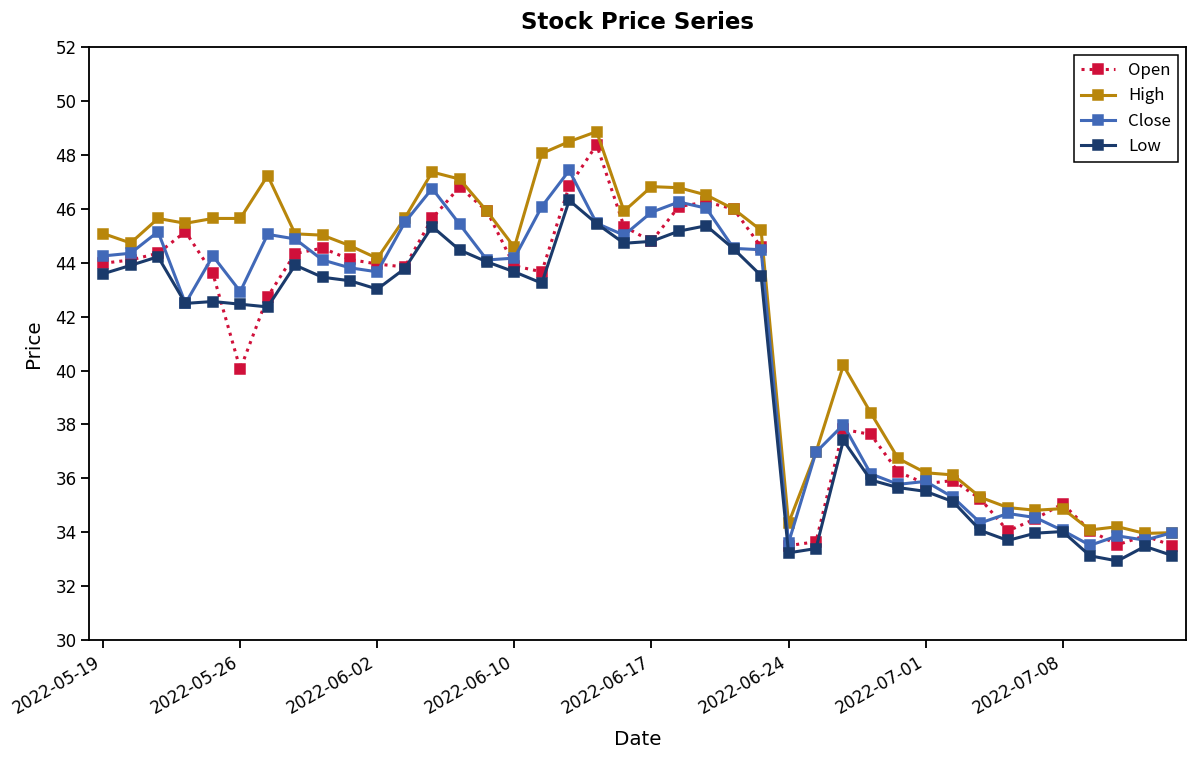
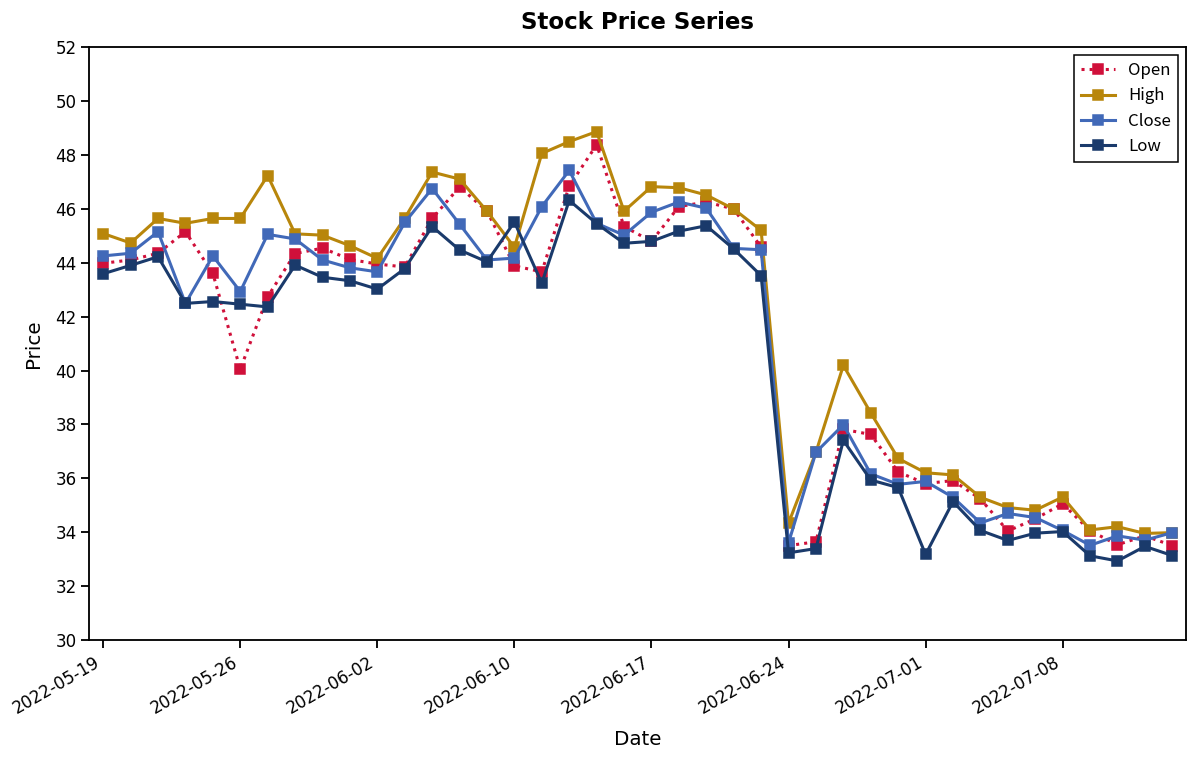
  {
    "Open": {
      "2022-05-19": 44.0,
      "2022-05-26": 40.1,
      "2022-06-02": 44.0,
      "2022-06-10": 43.9,
      "2022-07-08": 35.1
    },
    "High": {
      "2022-05-19": 45.1,
      "2022-05-26": 45.6,
      "2022-06-02": 44.2,
      "2022-06-10": 44.6,
      "2022-06-17": 46.8,
      "2022-06-24": 34.3,
      "2022-07-01": 36.2,
-     "2022-07-08": 34.9
+     "2022-07-08": 35.3
    },
    "Close": {
      "2022-05-19": 44.3,
      "2022-05-26": 42.9,
      "2022-06-02": 43.7,
      "2022-06-10": 44.2,
      "2022-06-17": 45.9
    },
    "Low": {
      "2022-05-19": 43.6,
      "2022-05-26": 42.5,
      "2022-06-02": 43.0,
-     "2022-06-10": 43.7,
+     "2022-06-10": 45.5,
      "2022-06-24": 33.2,
-     "2022-07-01": 35.5
+     "2022-07-01": 33.2
    }
  }
